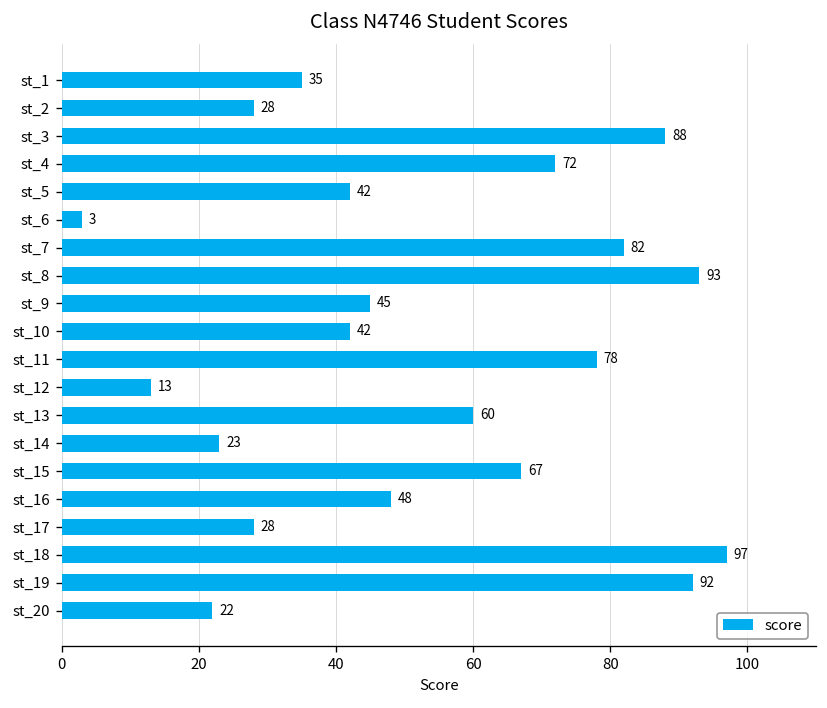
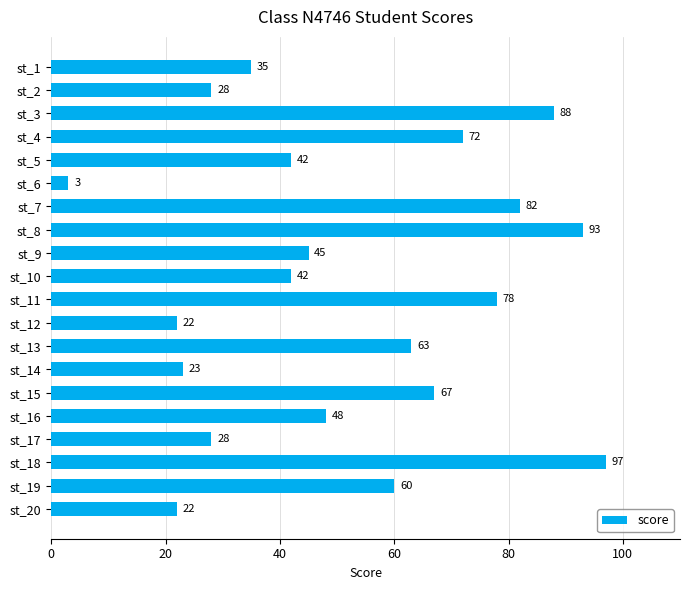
  {
    "st_1": 35,
    "st_2": 28,
    "st_3": 88,
    "st_4": 72,
    "st_5": 42,
    "st_6": 3,
    "st_7": 82,
    "st_8": 93,
    "st_9": 45,
    "st_10": 42,
    "st_11": 78,
-   "st_12": 13,
-   "st_13": 60,
+   "st_12": 22,
+   "st_13": 63,
    "st_14": 23,
    "st_15": 67,
    "st_16": 48,
    "st_17": 28,
    "st_18": 97,
-   "st_19": 92,
+   "st_19": 60,
    "st_20": 22
  }
